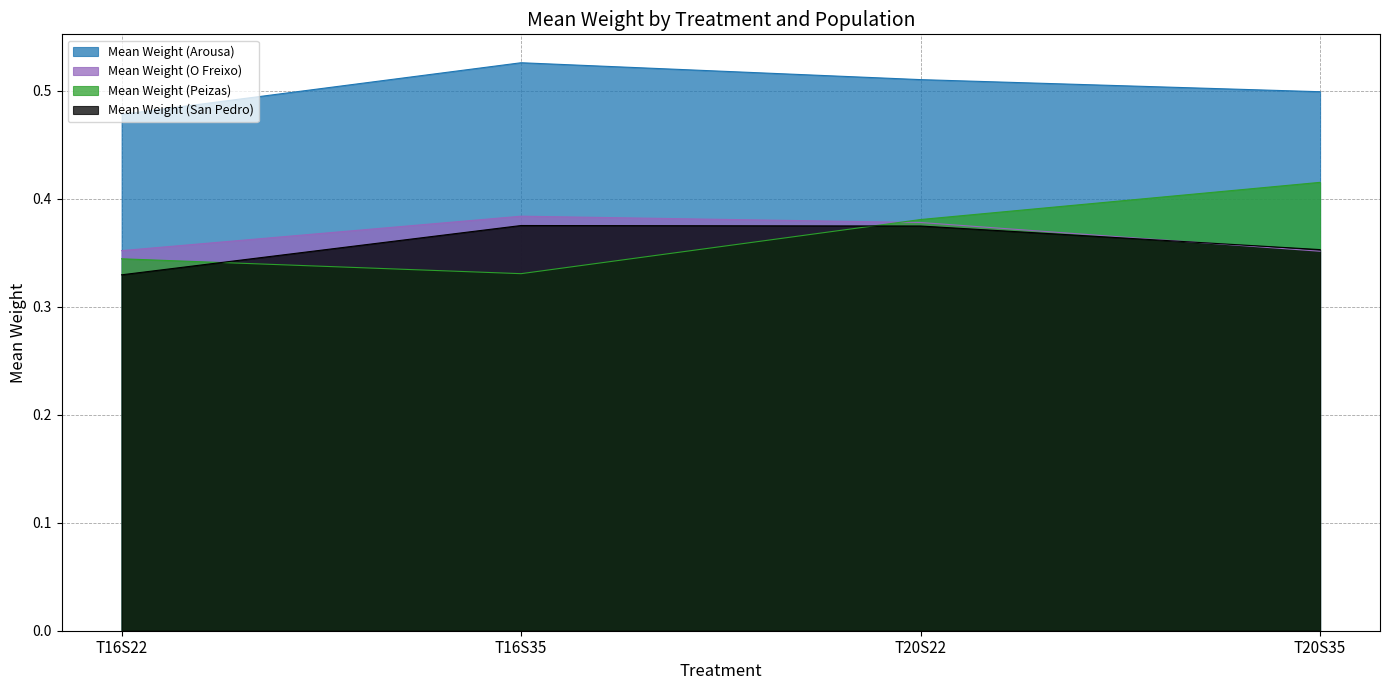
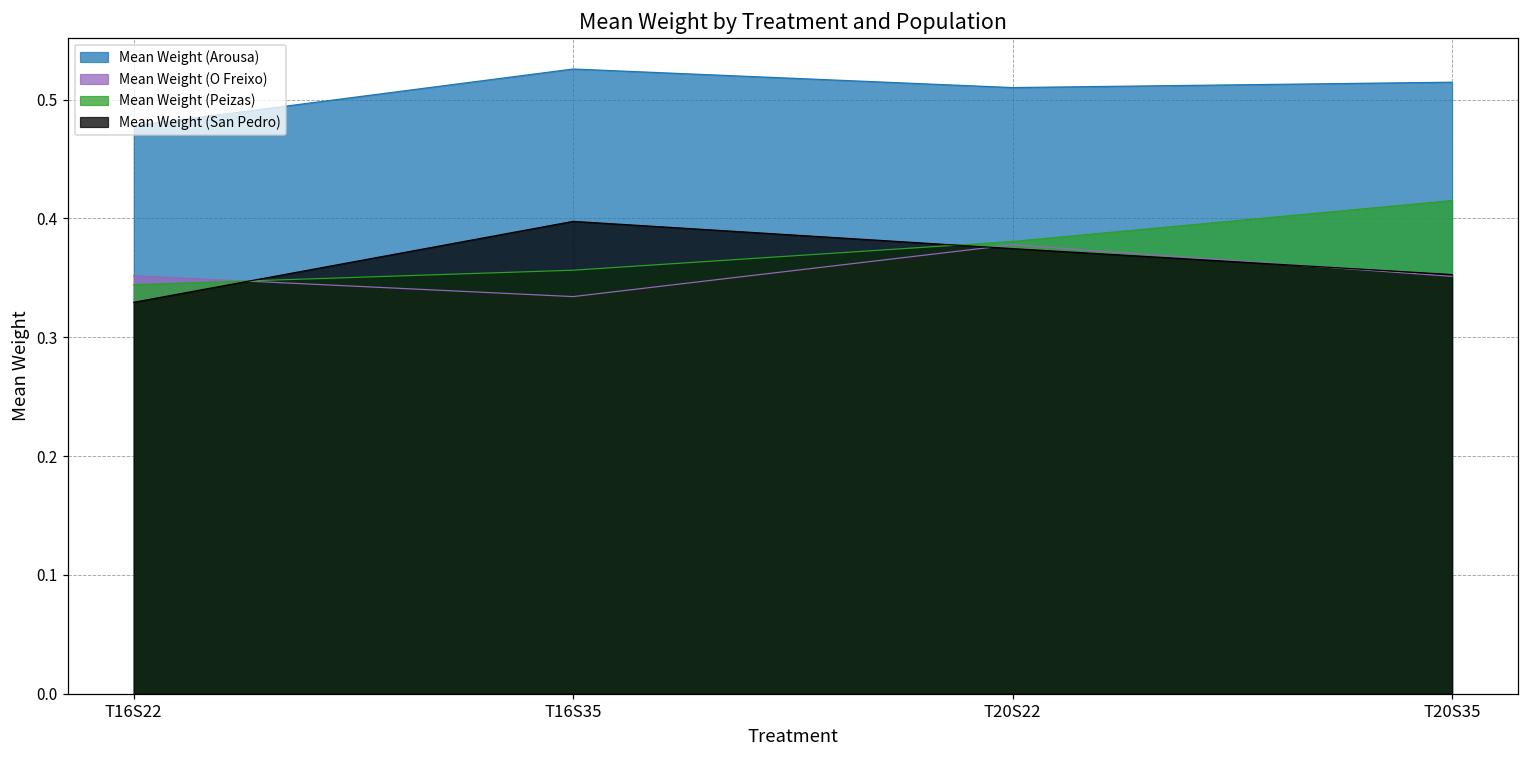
  {
    "Mean Weight (Arousa)": {
      "T16S35": 0.526,
      "T20S22": 0.510,
-     "T20S35": 0.499
+     "T20S35": 0.515
    },
    "Mean Weight (O Freixo)": {
      "T16S22": 0.352,
-     "T16S35": 0.384,
+     "T16S35": 0.334,
      "T20S22": 0.378
    },
    "Mean Weight (Peizas)": {
      "T16S22": 0.344,
-     "T16S35": 0.330,
+     "T16S35": 0.356,
      "T20S22": 0.381,
      "T20S35": 0.415
    },
    "Mean Weight (San Pedro)": {
      "T16S22": 0.329,
-     "T16S35": 0.375,
+     "T16S35": 0.398,
      "T20S22": 0.375
    }
  }
